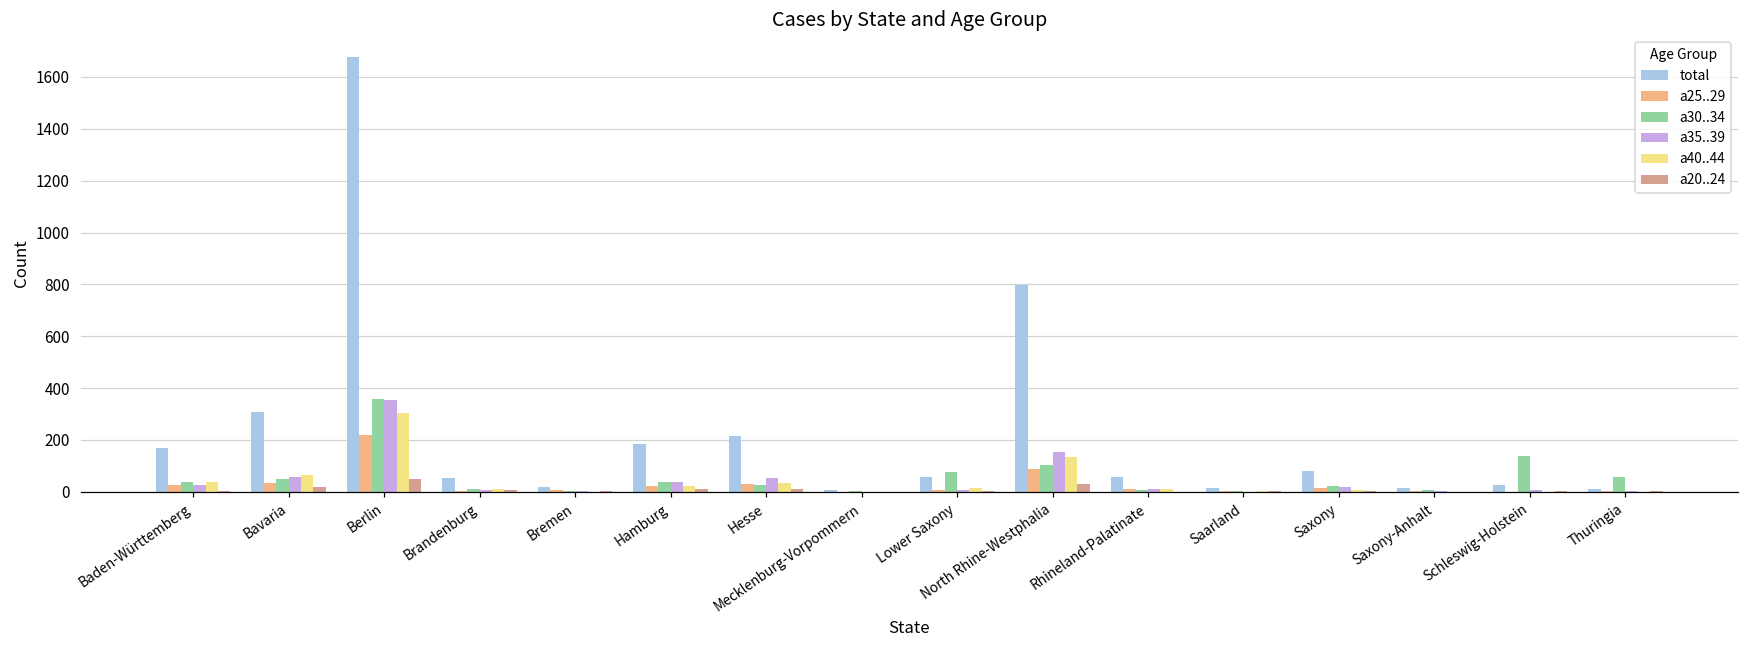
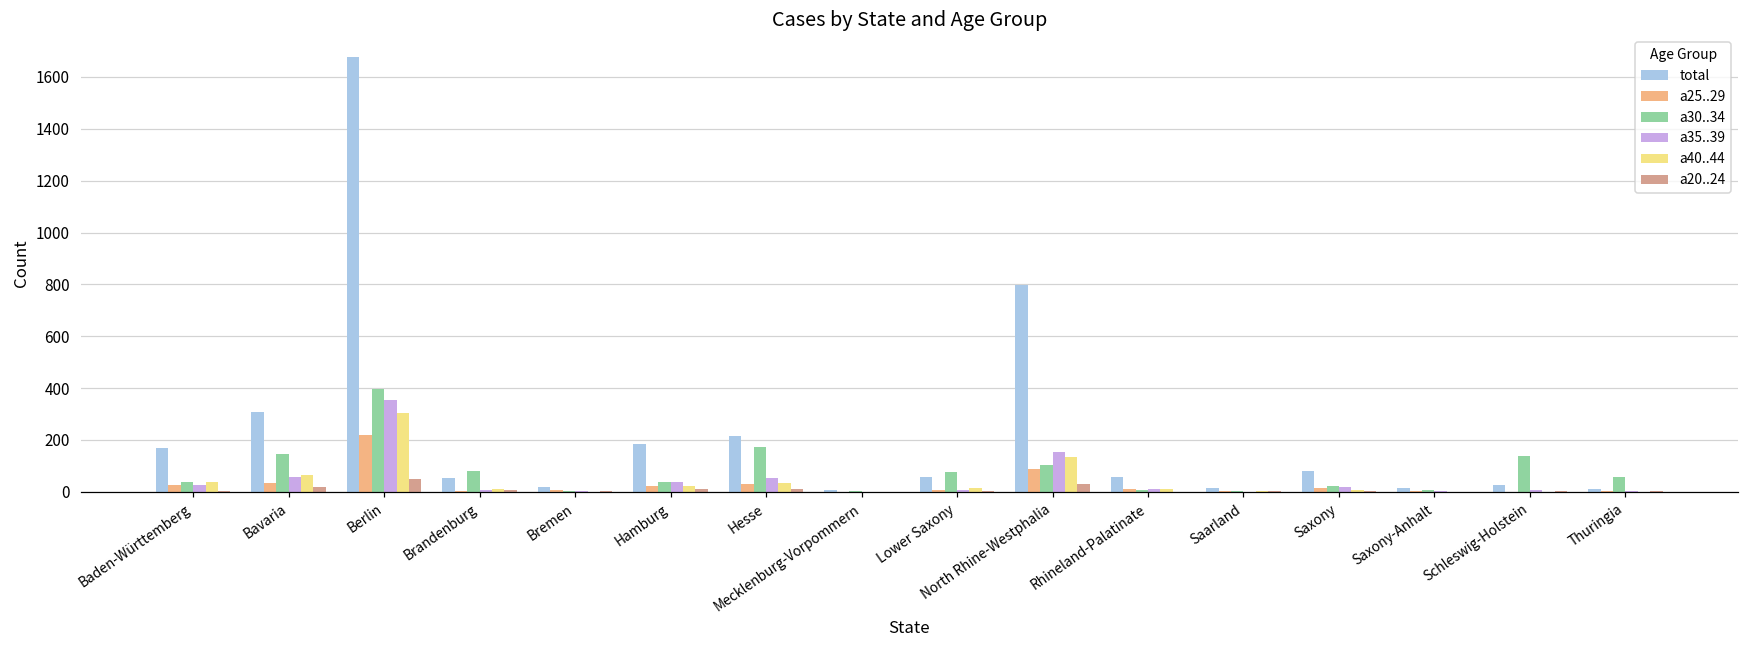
  {
    "a30..34": {
      "Baden-Württemberg": 40,
-     "Bavaria": 50,
-     "Berlin": 360,
-     "Brandenburg": 10,
+     "Bavaria": 140,
+     "Berlin": 400,
+     "Brandenburg": 80,
      "Hamburg": 40,
-     "Hesse": 30,
+     "Hesse": 170,
      "Lower Saxony": 80,
      "North Rhine-Westphalia": 100,
      "Saxony": 20,
      "Schleswig-Holstein": 140,
      "Thuringia": 60
    }
  }
